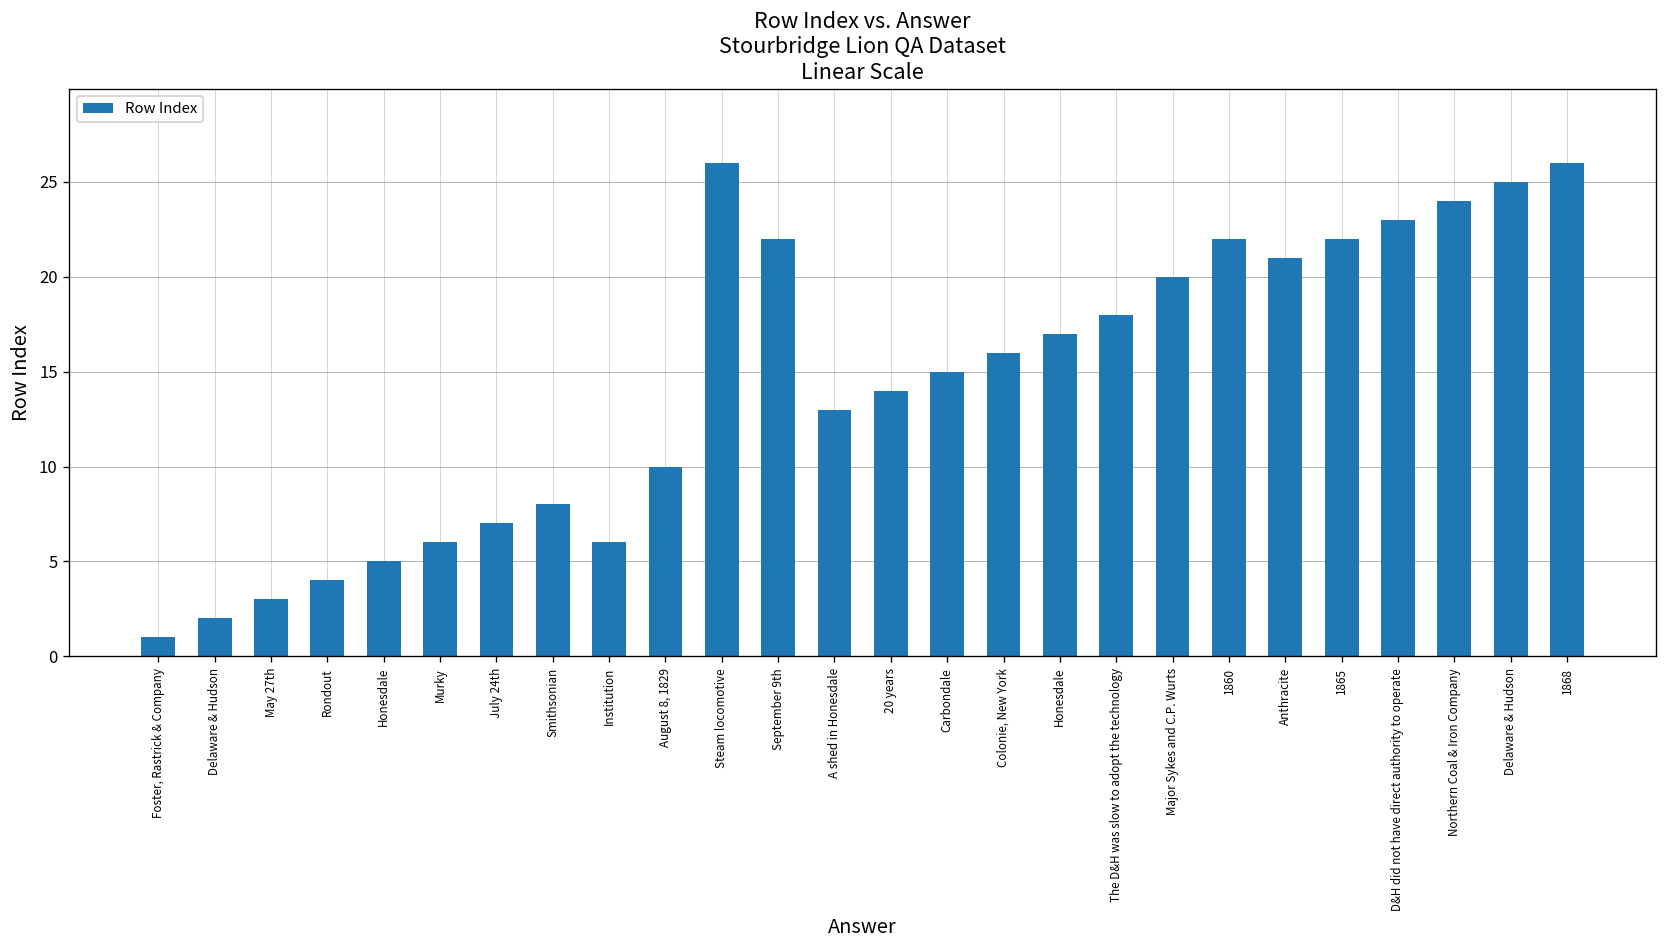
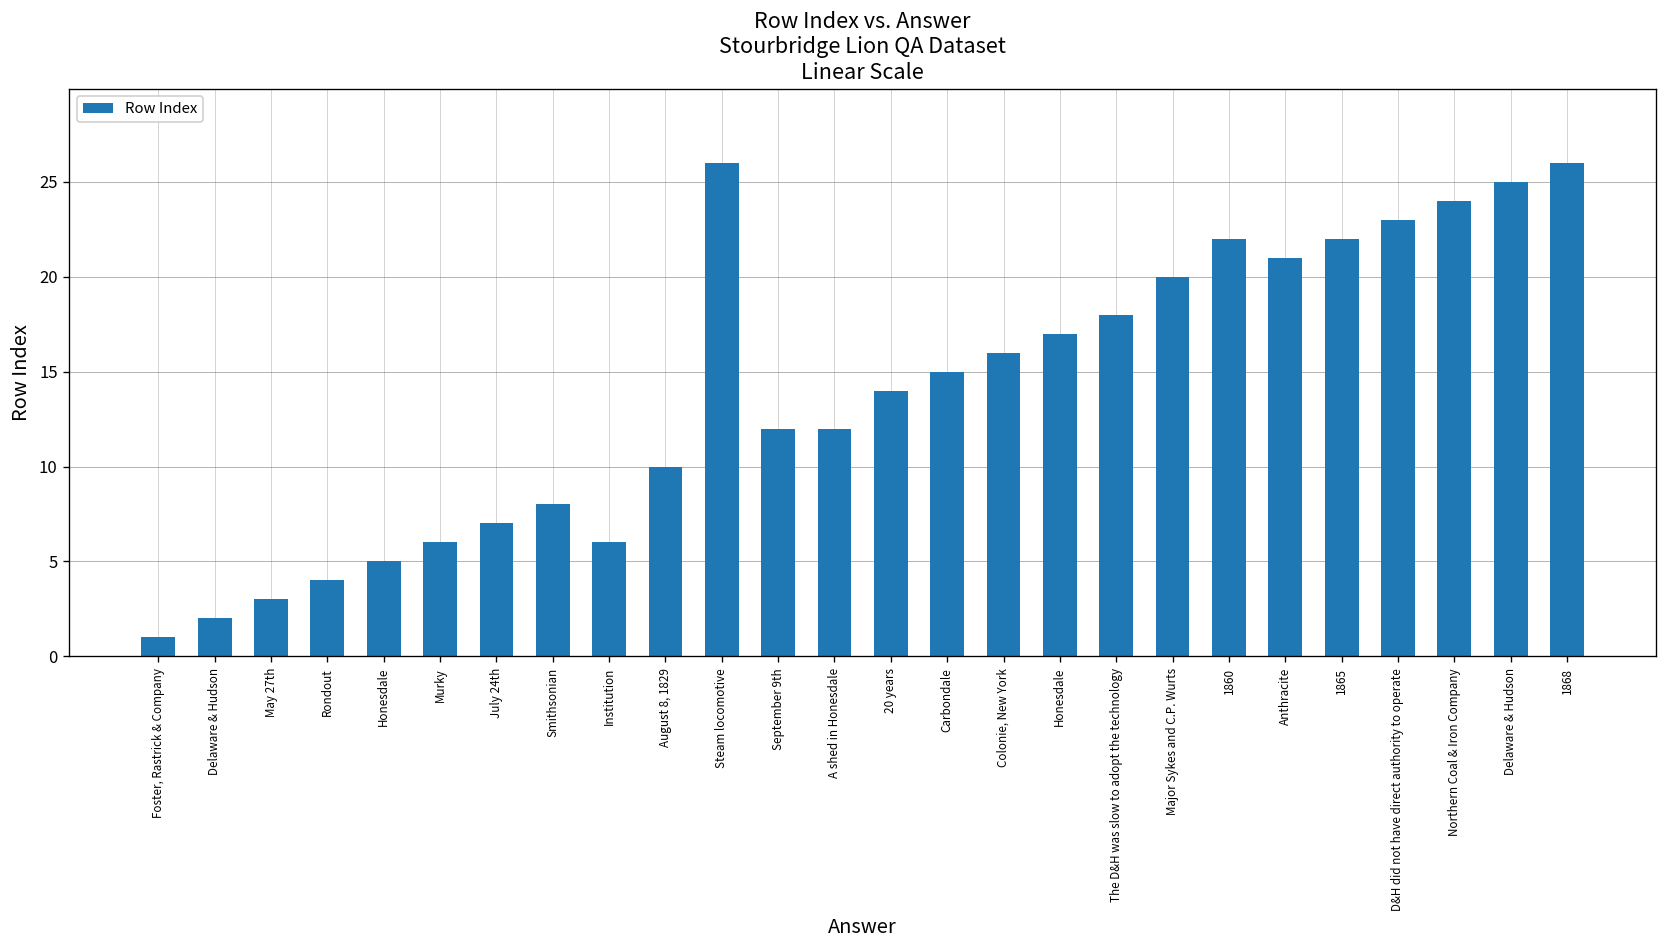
  {
    "Foster, Rastrick & Company": 1,
    "May 27th": 3,
    "Rondout": 4,
    "Murky": 6,
    "July 24th": 7,
    "Smithsonian": 8,
    "Institution": 6,
    "August 8, 1829": 10,
    "Steam locomotive": 26,
-   "September 9th": 22,
-   "A shed in Honesdale": 13,
+   "September 9th": 12,
+   "A shed in Honesdale": 12,
    "20 years": 14,
    "Carbondale": 15,
    "Colonie, New York": 16,
    "The D&H was slow to adopt the technology": 18,
    "Major Sykes and C.P. Wurts": 20,
    "1860": 22,
    "Anthracite": 21,
    "1865": 22,
    "D&H did not have direct authority to operate": 23,
    "Northern Coal & Iron Company": 24,
    "1868": 26
  }
